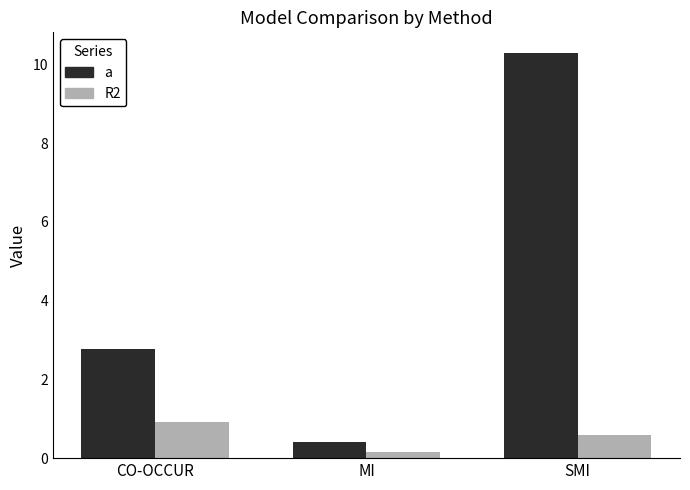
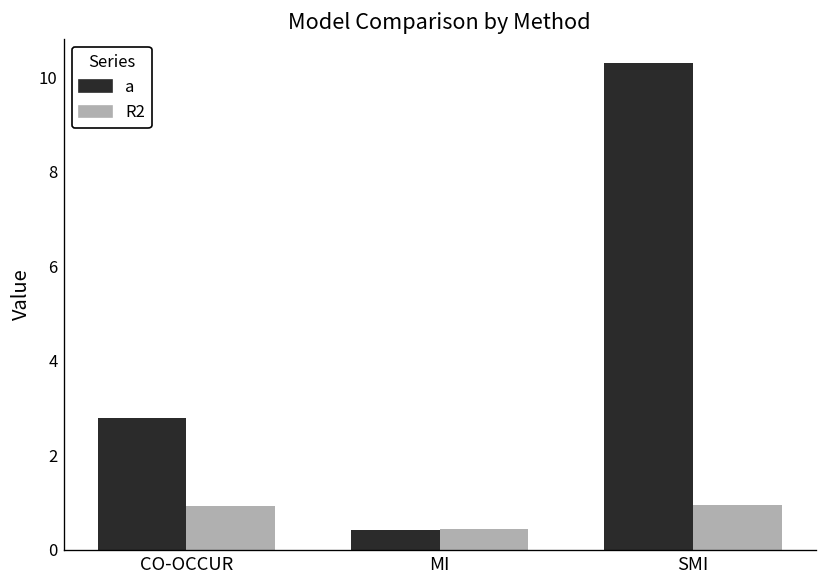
  {
    "a": {
      "CO-OCCUR": 2.8,
      "MI": 0.4,
      "SMI": 10.3
    },
    "R2": {
      "CO-OCCUR": 0.9,
-     "MI": 0.1,
-     "SMI": 0.6
+     "MI": 0.4,
+     "SMI": 0.9
    }
  }
